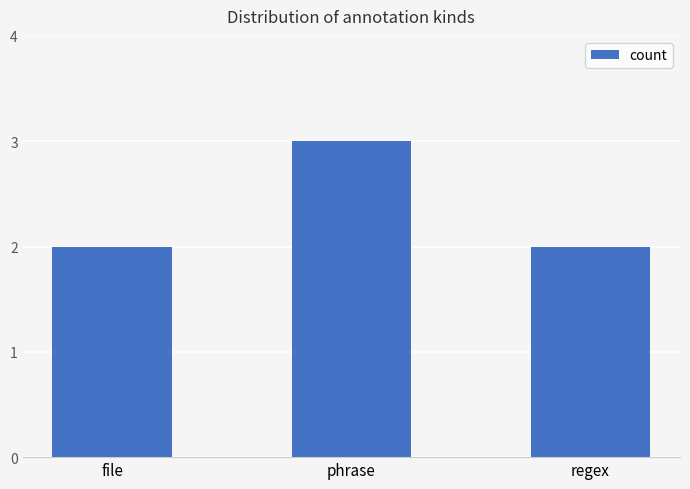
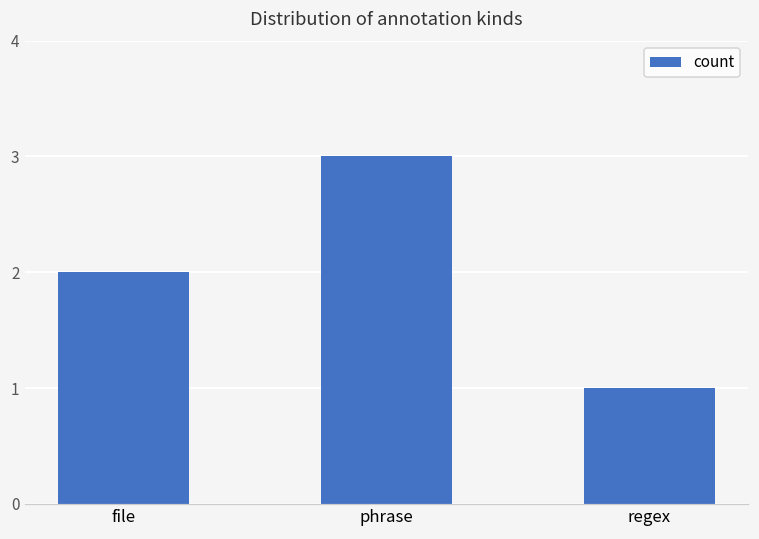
  {
    "file": 2,
    "phrase": 3,
-   "regex": 2
+   "regex": 1
  }
